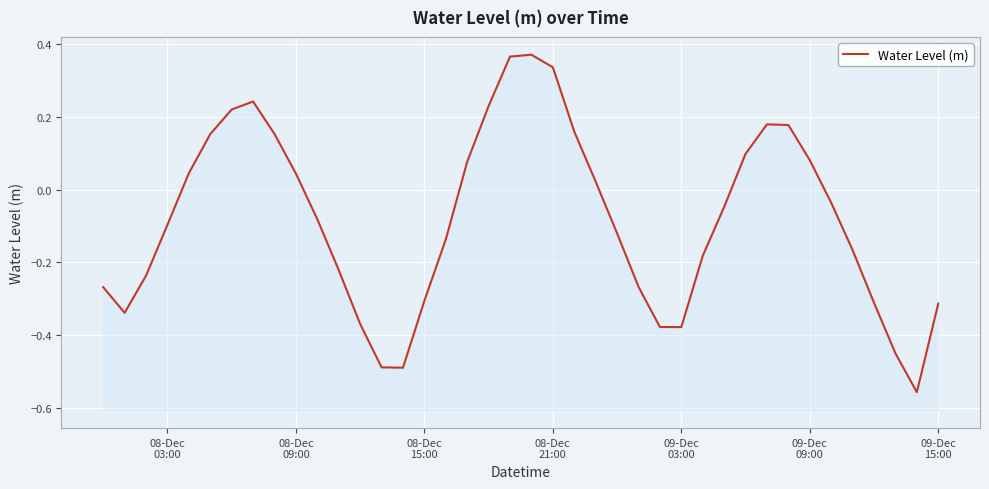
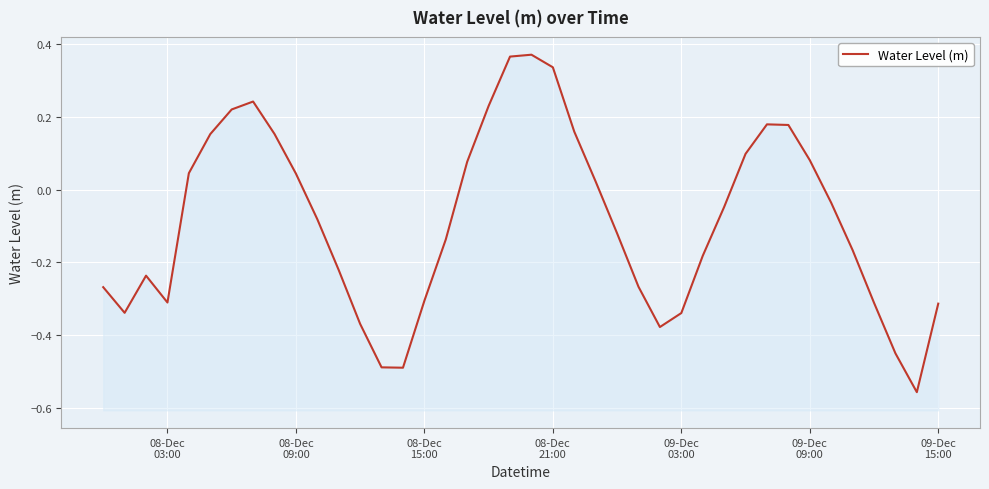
  {
-   "08-Dec 03:00": -0.10,
+   "08-Dec 03:00": -0.31,
    "08-Dec 09:00": 0.04,
    "08-Dec 15:00": -0.31,
    "08-Dec 21:00": 0.34,
-   "09-Dec 03:00": -0.38,
+   "09-Dec 03:00": -0.34,
    "09-Dec 09:00": 0.08,
    "09-Dec 15:00": -0.31
  }
